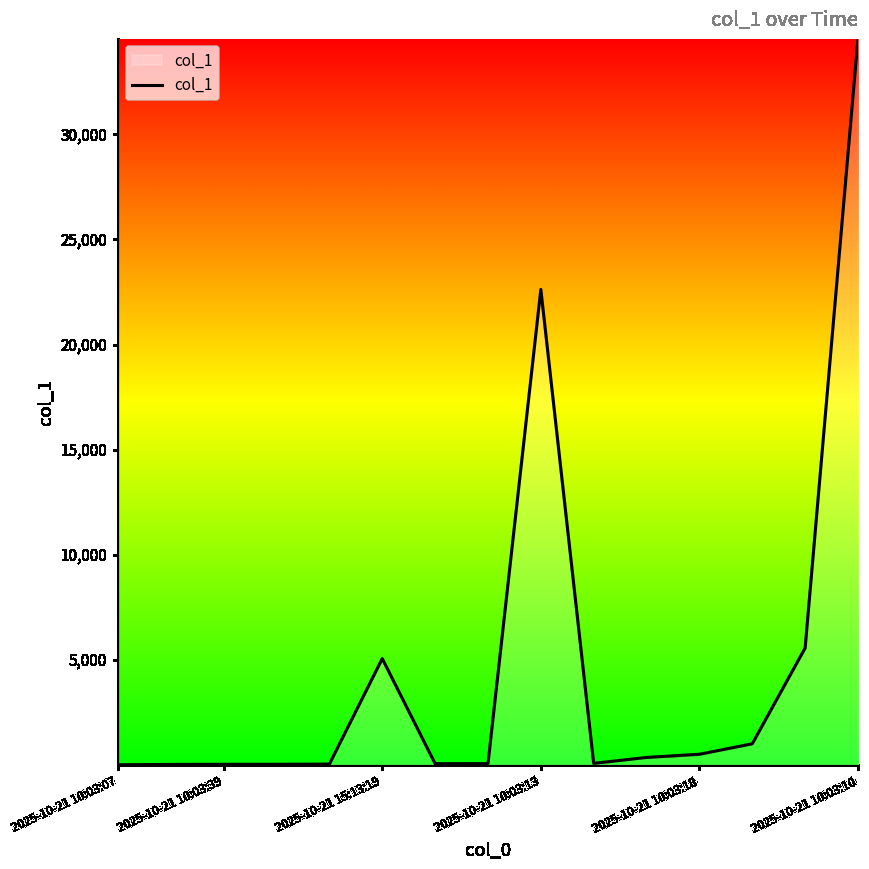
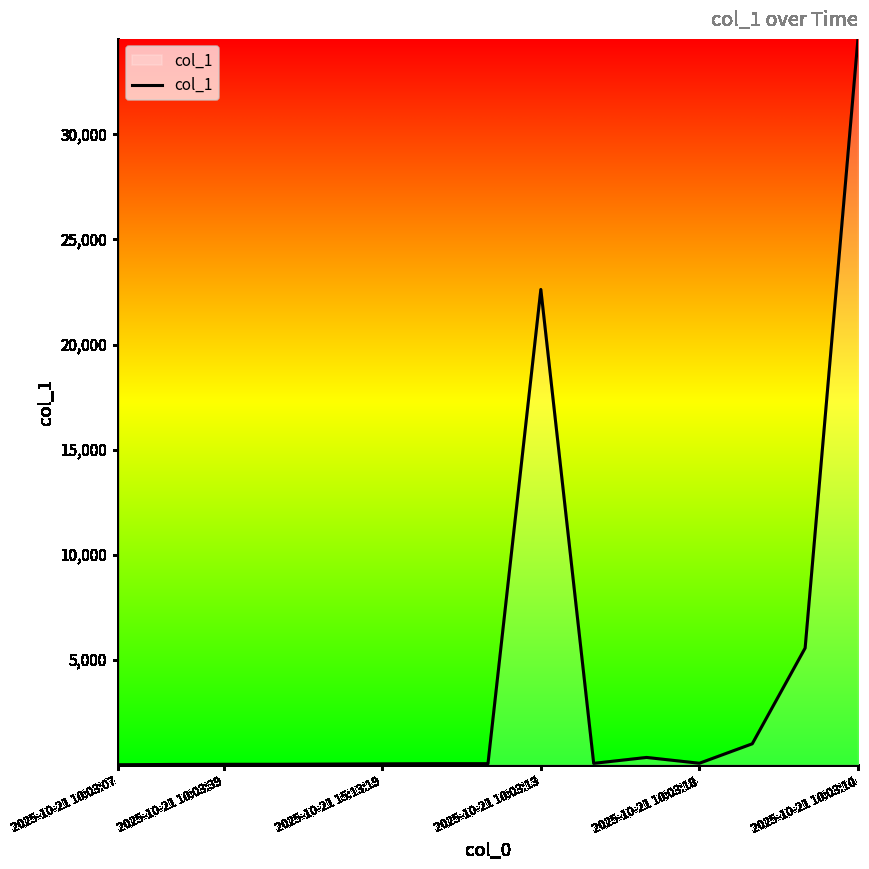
  {
    "2025-10-21 10:03:07": "0",
-   "2025-10-21 15:13:19": "5,100",
+   "2025-10-21 15:13:19": "0",
    "2025-10-21 10:03:13": "22,600",
-   "2025-10-21 10:03:18": "500",
+   "2025-10-21 10:03:18": "100",
    "2025-10-21 10:03:10": "34,600"
  }
